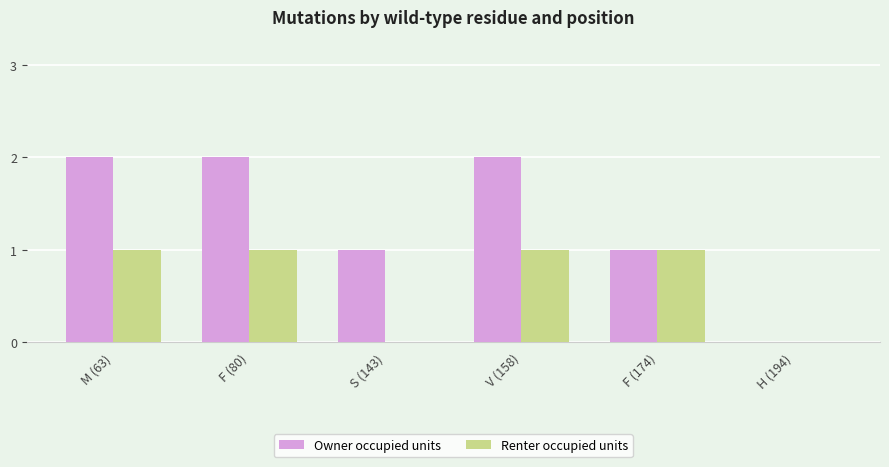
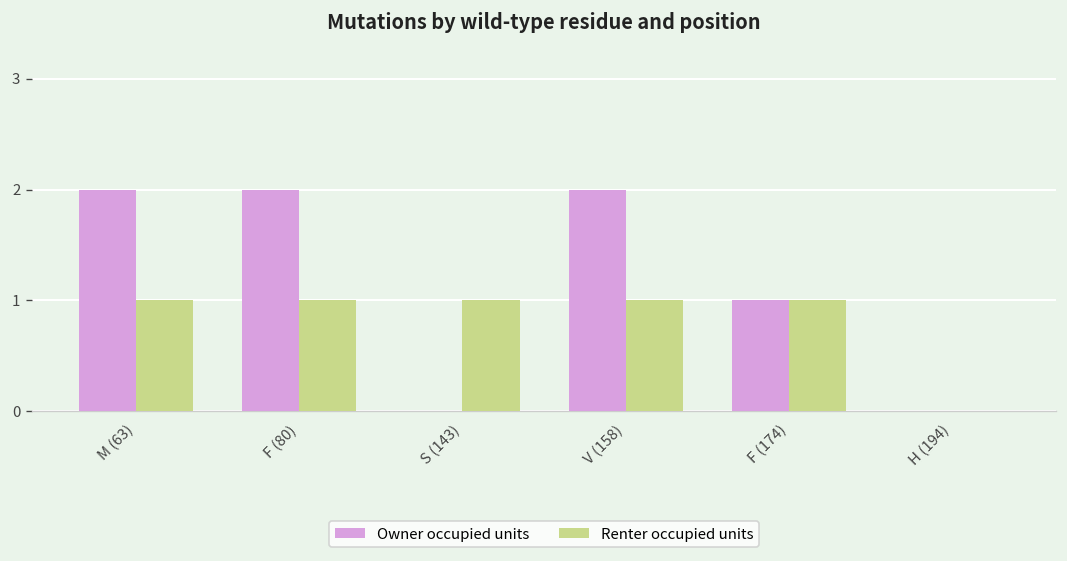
  {
    "Owner occupied units": {
      "M (63)": 2,
      "F (80)": 2,
-     "S (143)": 1,
+     "S (143)": 0,
      "V (158)": 2,
      "F (174)": 1,
      "H (194)": 0
    },
    "Renter occupied units": {
      "M (63)": 1,
      "F (80)": 1,
-     "S (143)": 0,
+     "S (143)": 1,
      "V (158)": 1,
      "F (174)": 1,
      "H (194)": 0
    }
  }
